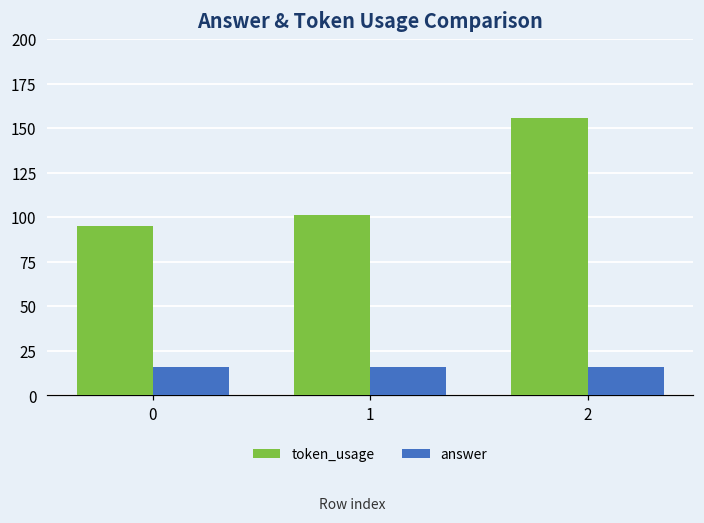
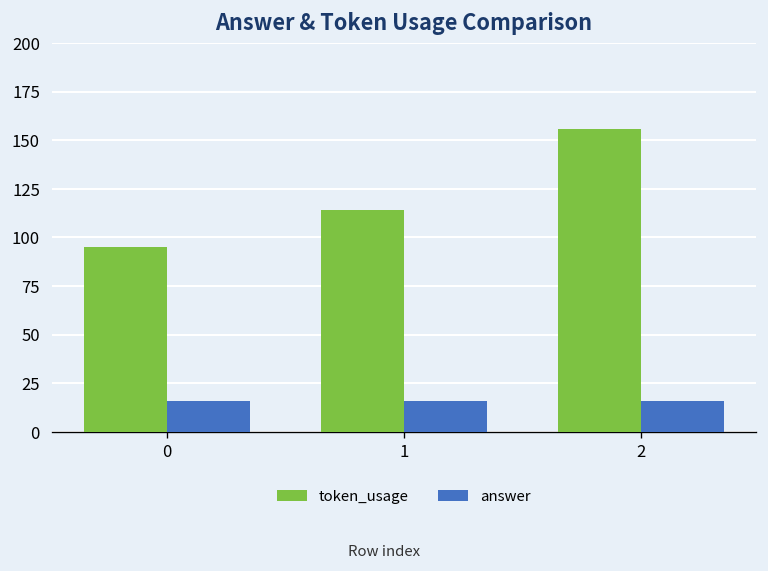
  {
    "token_usage": {
      "0": 95,
-     "1": 101,
+     "1": 114,
      "2": 156
    },
    "answer": {
      "0": 16,
      "1": 16,
      "2": 16
    }
  }
